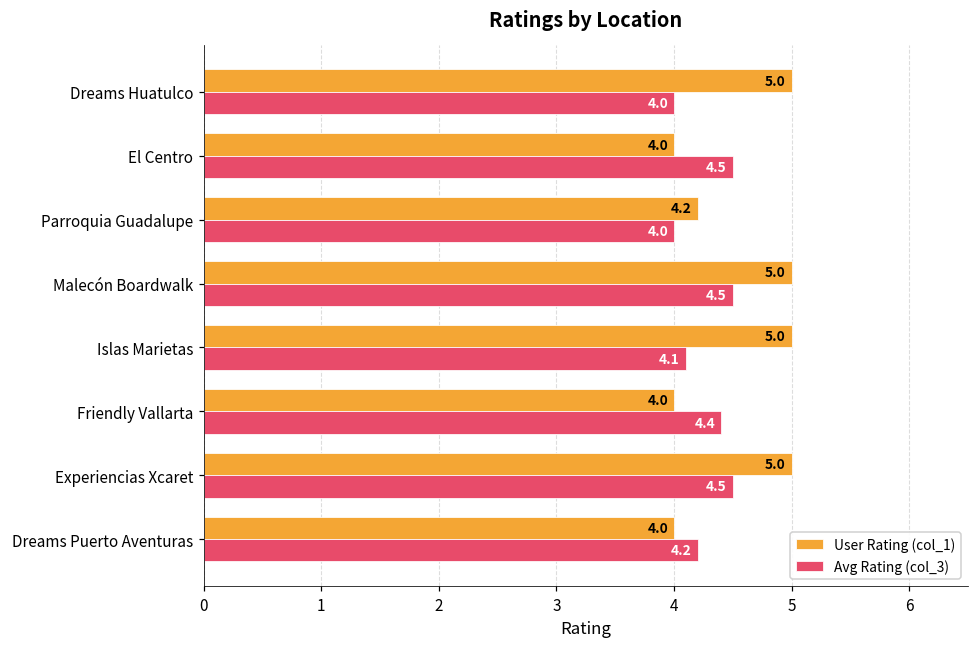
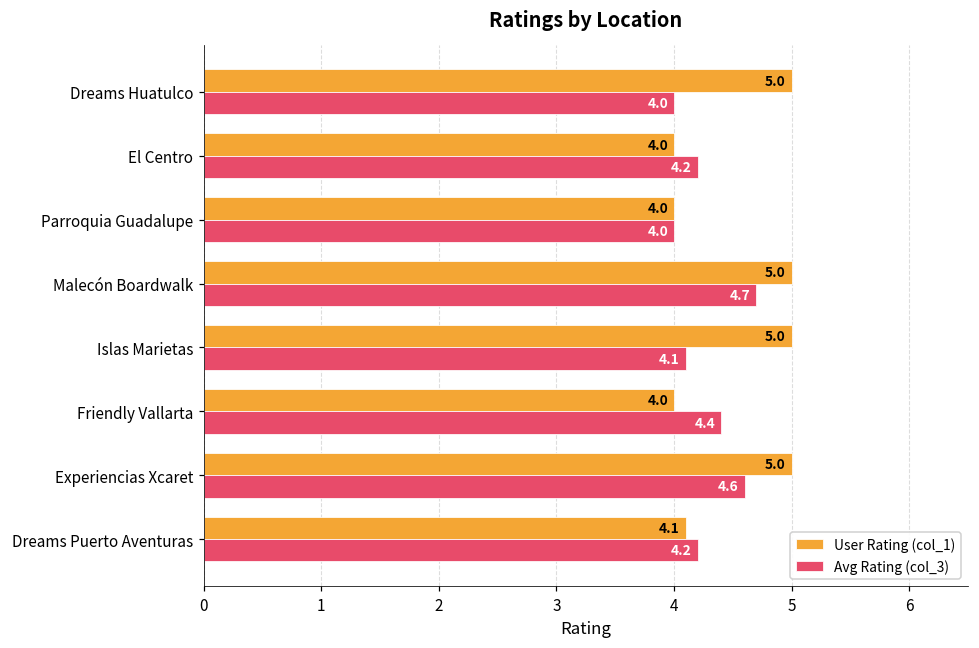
  {
    "User Rating (col_1)": {
      "Dreams Huatulco": 5.0,
      "El Centro": 4.0,
-     "Parroquia Guadalupe": 4.2,
+     "Parroquia Guadalupe": 4.0,
      "Malecón Boardwalk": 5.0,
      "Islas Marietas": 5.0,
      "Friendly Vallarta": 4.0,
      "Experiencias Xcaret": 5.0,
-     "Dreams Puerto Aventuras": 4.0
+     "Dreams Puerto Aventuras": 4.1
    },
    "Avg Rating (col_3)": {
      "Dreams Huatulco": 4.0,
-     "El Centro": 4.5,
+     "El Centro": 4.2,
      "Parroquia Guadalupe": 4.0,
-     "Malecón Boardwalk": 4.5,
+     "Malecón Boardwalk": 4.7,
      "Islas Marietas": 4.1,
      "Friendly Vallarta": 4.4,
-     "Experiencias Xcaret": 4.5,
+     "Experiencias Xcaret": 4.6,
      "Dreams Puerto Aventuras": 4.2
    }
  }
